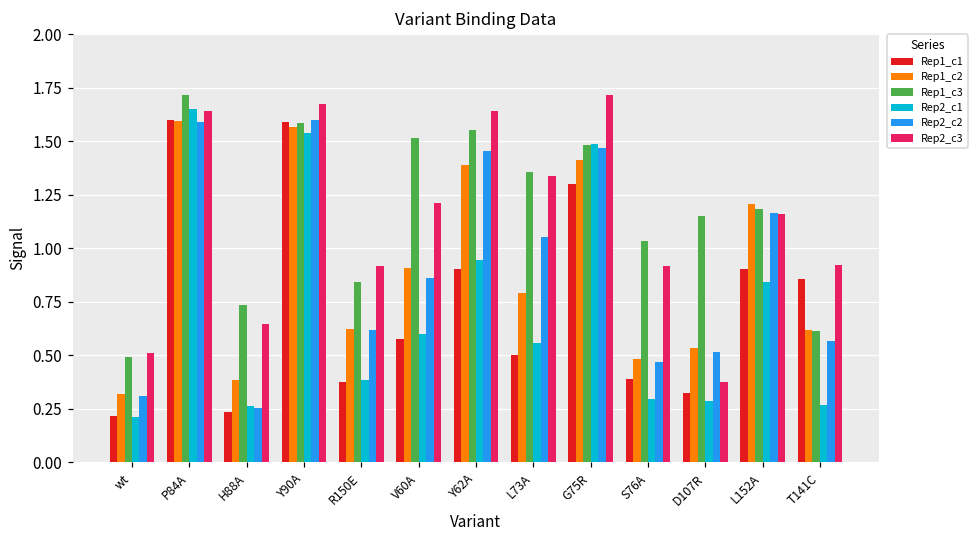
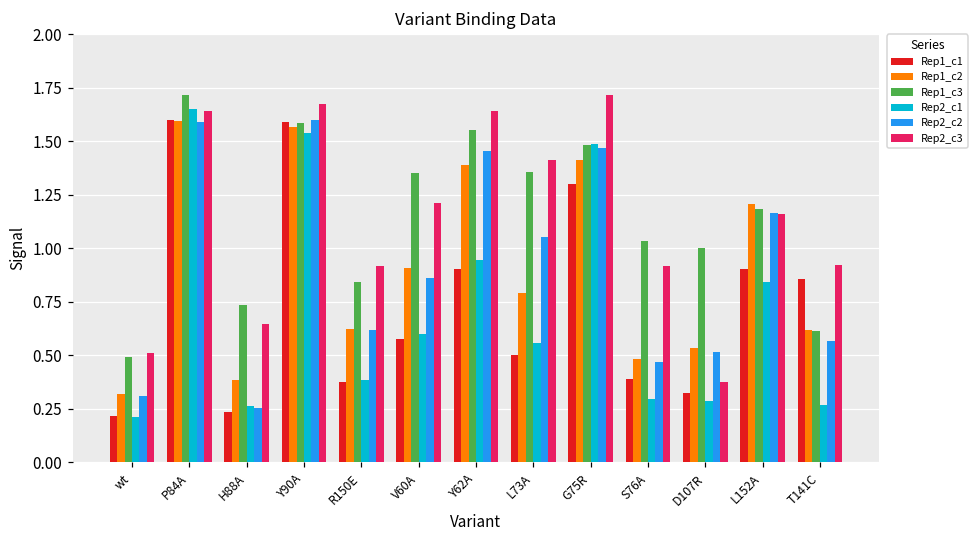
  {
    "Rep1_c1": {
      "wt": 0.22,
      "P84A": 1.60,
      "H88A": 0.23,
      "Y90A": 1.59,
      "R150E": 0.38,
      "V60A": 0.58,
      "Y62A": 0.90,
      "L73A": 0.50,
      "G75R": 1.30,
      "S76A": 0.39,
      "D107R": 0.32,
      "L152A": 0.90,
      "T141C": 0.86
    },
    "Rep1_c2": {
      "wt": 0.32,
      "P84A": 1.60,
      "H88A": 0.39,
      "Y90A": 1.57,
      "R150E": 0.62,
      "V60A": 0.91,
      "Y62A": 1.39,
      "L73A": 0.79,
      "G75R": 1.41,
      "S76A": 0.48,
      "D107R": 0.53,
      "L152A": 1.21,
      "T141C": 0.62
    },
    "Rep1_c3": {
      "wt": 0.49,
      "P84A": 1.72,
      "H88A": 0.73,
      "Y90A": 1.59,
      "R150E": 0.84,
-     "V60A": 1.52,
+     "V60A": 1.35,
      "Y62A": 1.55,
      "L73A": 1.36,
      "G75R": 1.48,
      "S76A": 1.03,
-     "D107R": 1.15,
+     "D107R": 1.00,
      "L152A": 1.19,
      "T141C": 0.61
    },
    "Rep2_c3": {
      "wt": 0.51,
      "P84A": 1.64,
      "H88A": 0.65,
      "Y90A": 1.68,
      "R150E": 0.92,
      "V60A": 1.21,
      "Y62A": 1.64,
-     "L73A": 1.34,
+     "L73A": 1.41,
      "G75R": 1.72,
      "S76A": 0.92,
      "D107R": 0.38,
      "L152A": 1.16,
      "T141C": 0.92
    }
  }
